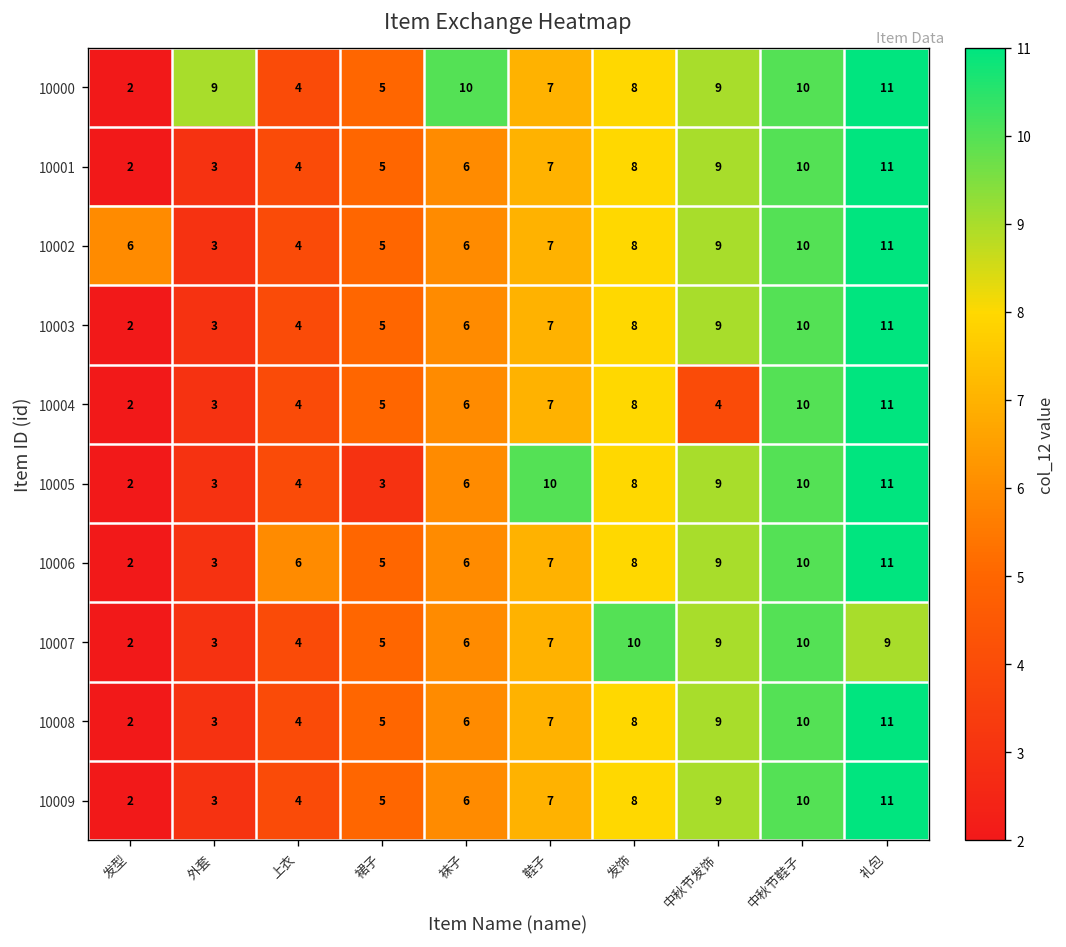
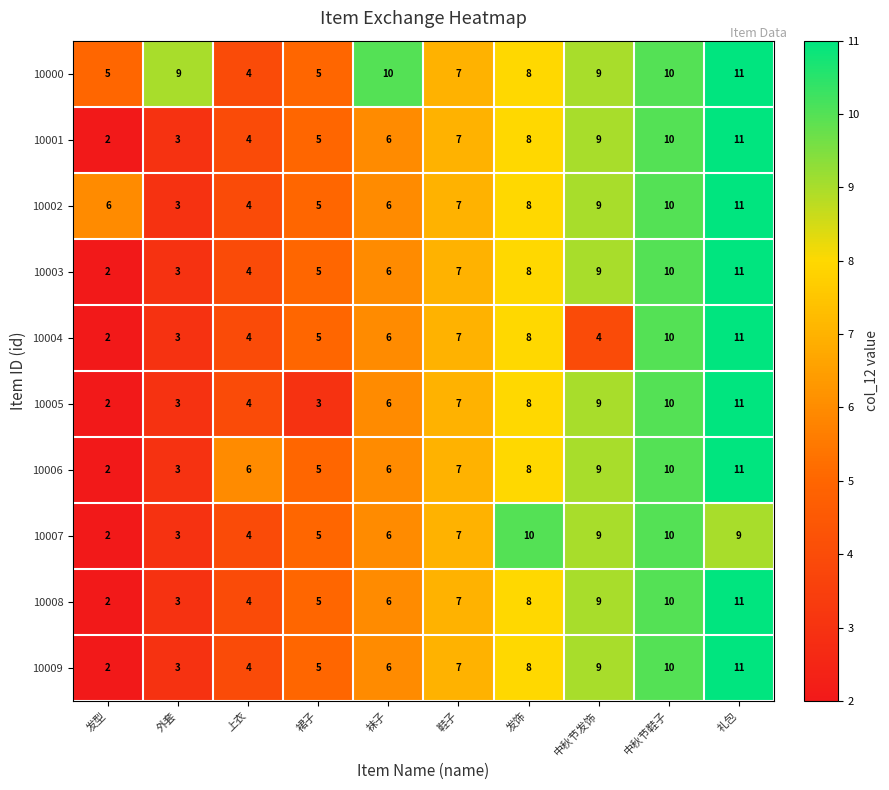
  {
    "10000": {
-     "发型": 2,
+     "发型": 5,
      "外套": 9,
      "上衣": 4,
      "裙子": 5,
      "袜子": 10,
      "鞋子": 7,
      "发饰": 8,
      "中秋节发饰": 9,
      "中秋节鞋子": 10,
      "礼包": 11
    },
    "10001": {
      "发型": 2,
      "外套": 3,
      "上衣": 4,
      "裙子": 5,
      "袜子": 6,
      "鞋子": 7,
      "发饰": 8,
      "中秋节发饰": 9,
      "中秋节鞋子": 10,
      "礼包": 11
    },
    "10002": {
      "发型": 6,
      "外套": 3,
      "上衣": 4,
      "裙子": 5,
      "袜子": 6,
      "鞋子": 7,
      "发饰": 8,
      "中秋节发饰": 9,
      "中秋节鞋子": 10,
      "礼包": 11
    },
    "10003": {
      "发型": 2,
      "外套": 3,
      "上衣": 4,
      "裙子": 5,
      "袜子": 6,
      "鞋子": 7,
      "发饰": 8,
      "中秋节发饰": 9,
      "中秋节鞋子": 10,
      "礼包": 11
    },
    "10004": {
      "发型": 2,
      "外套": 3,
      "上衣": 4,
      "裙子": 5,
      "袜子": 6,
      "鞋子": 7,
      "发饰": 8,
      "中秋节发饰": 4,
      "中秋节鞋子": 10,
      "礼包": 11
    },
    "10005": {
      "发型": 2,
      "外套": 3,
      "上衣": 4,
      "裙子": 3,
      "袜子": 6,
-     "鞋子": 10,
+     "鞋子": 7,
      "发饰": 8,
      "中秋节发饰": 9,
      "中秋节鞋子": 10,
      "礼包": 11
    },
    "10006": {
      "发型": 2,
      "外套": 3,
      "上衣": 6,
      "裙子": 5,
      "袜子": 6,
      "鞋子": 7,
      "发饰": 8,
      "中秋节发饰": 9,
      "中秋节鞋子": 10,
      "礼包": 11
    },
    "10007": {
      "发型": 2,
      "外套": 3,
      "上衣": 4,
      "裙子": 5,
      "袜子": 6,
      "鞋子": 7,
      "发饰": 10,
      "中秋节发饰": 9,
      "中秋节鞋子": 10,
      "礼包": 9
    },
    "10008": {
      "发型": 2,
      "外套": 3,
      "上衣": 4,
      "裙子": 5,
      "袜子": 6,
      "鞋子": 7,
      "发饰": 8,
      "中秋节发饰": 9,
      "中秋节鞋子": 10,
      "礼包": 11
    },
    "10009": {
      "发型": 2,
      "外套": 3,
      "上衣": 4,
      "裙子": 5,
      "袜子": 6,
      "鞋子": 7,
      "发饰": 8,
      "中秋节发饰": 9,
      "中秋节鞋子": 10,
      "礼包": 11
    }
  }
